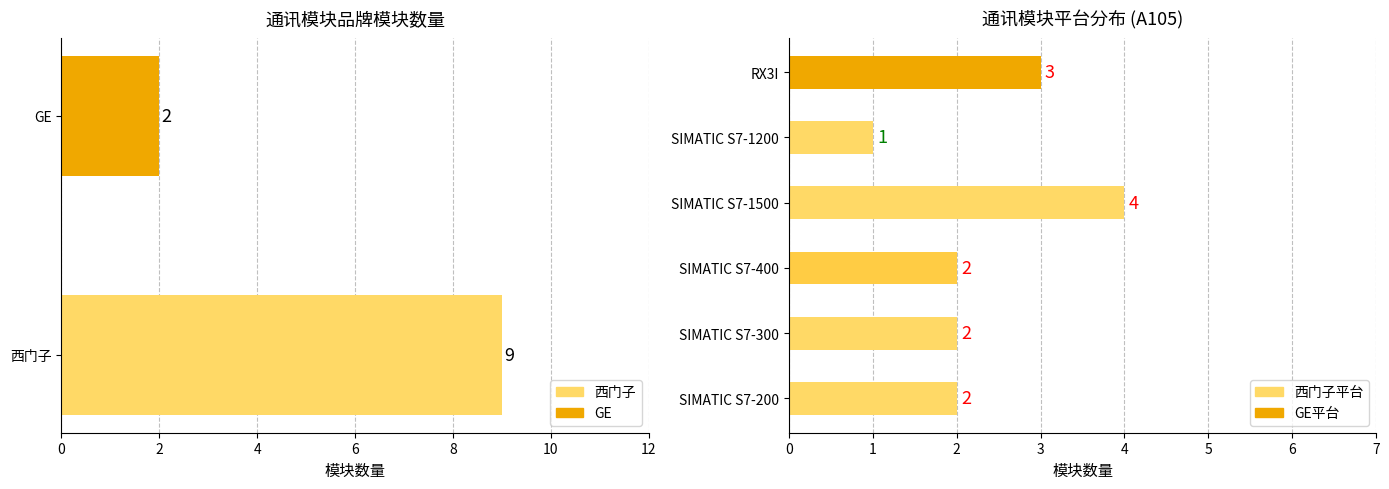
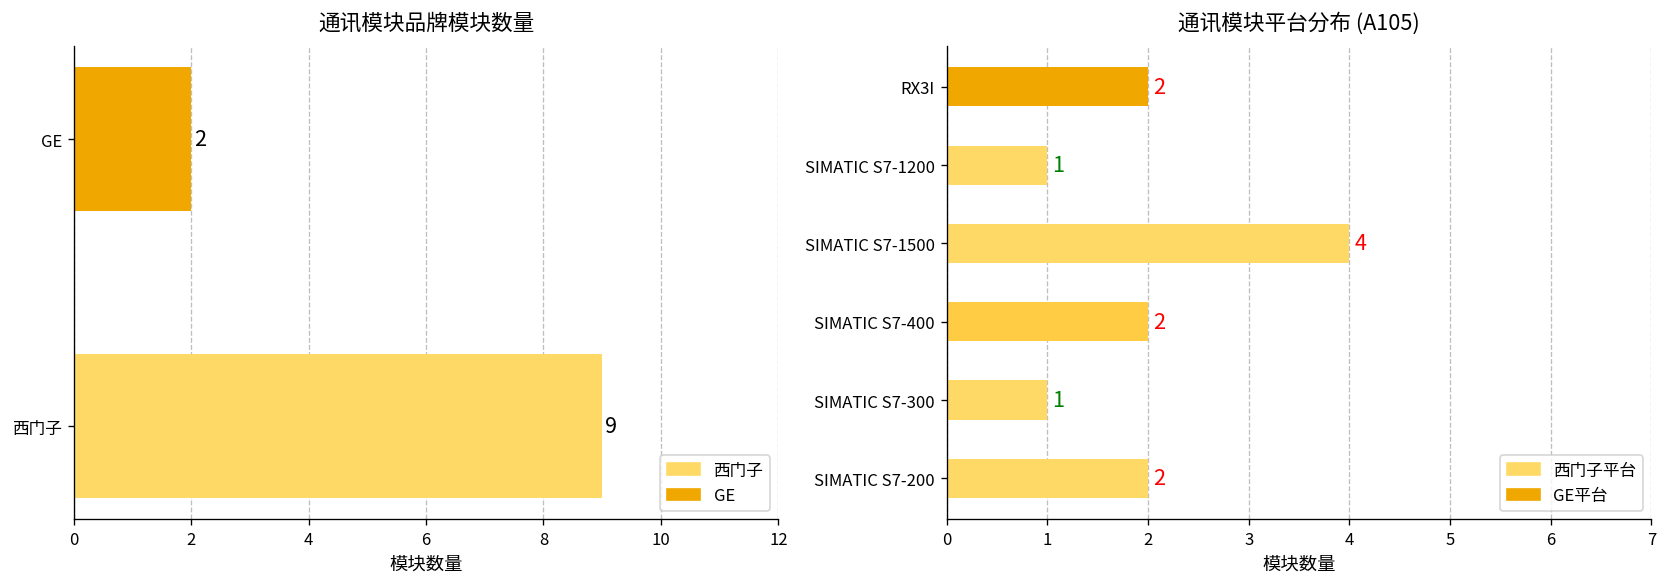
  {
    "通讯模块品牌模块数量": {
      "GE": 2,
      "西门子": 9
    },
    "通讯模块平台分布 (A105)": {
-     "RX3I": 3,
+     "RX3I": 2,
      "SIMATIC S7-1200": 1,
      "SIMATIC S7-1500": 4,
      "SIMATIC S7-400": 2,
-     "SIMATIC S7-300": 2,
+     "SIMATIC S7-300": 1,
      "SIMATIC S7-200": 2
    }
  }
